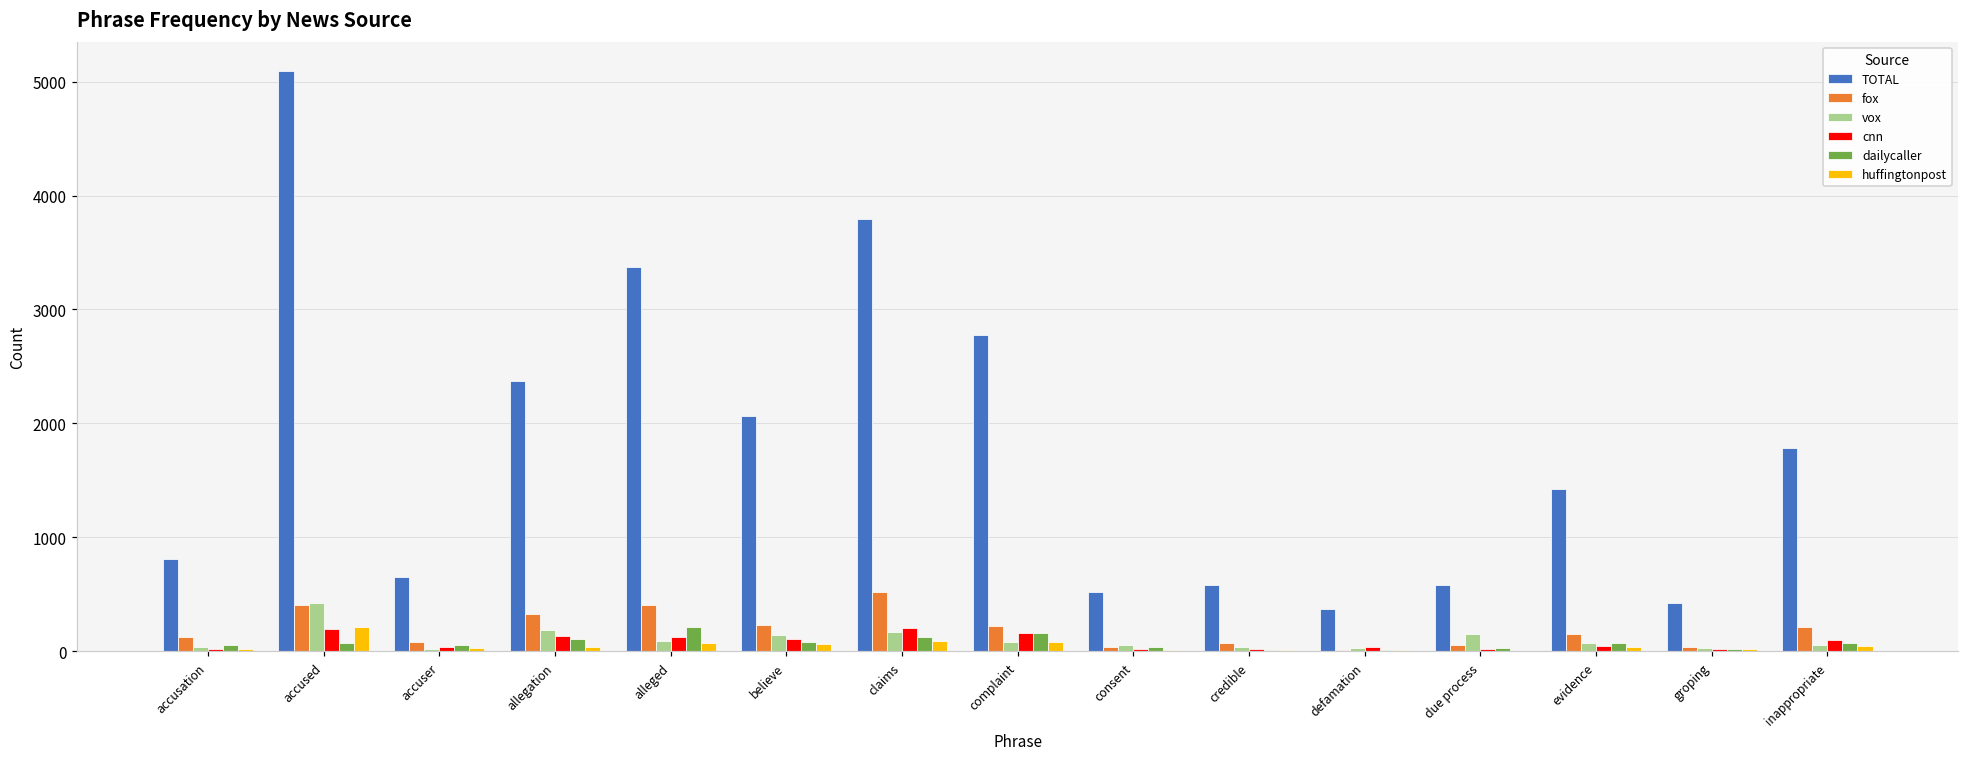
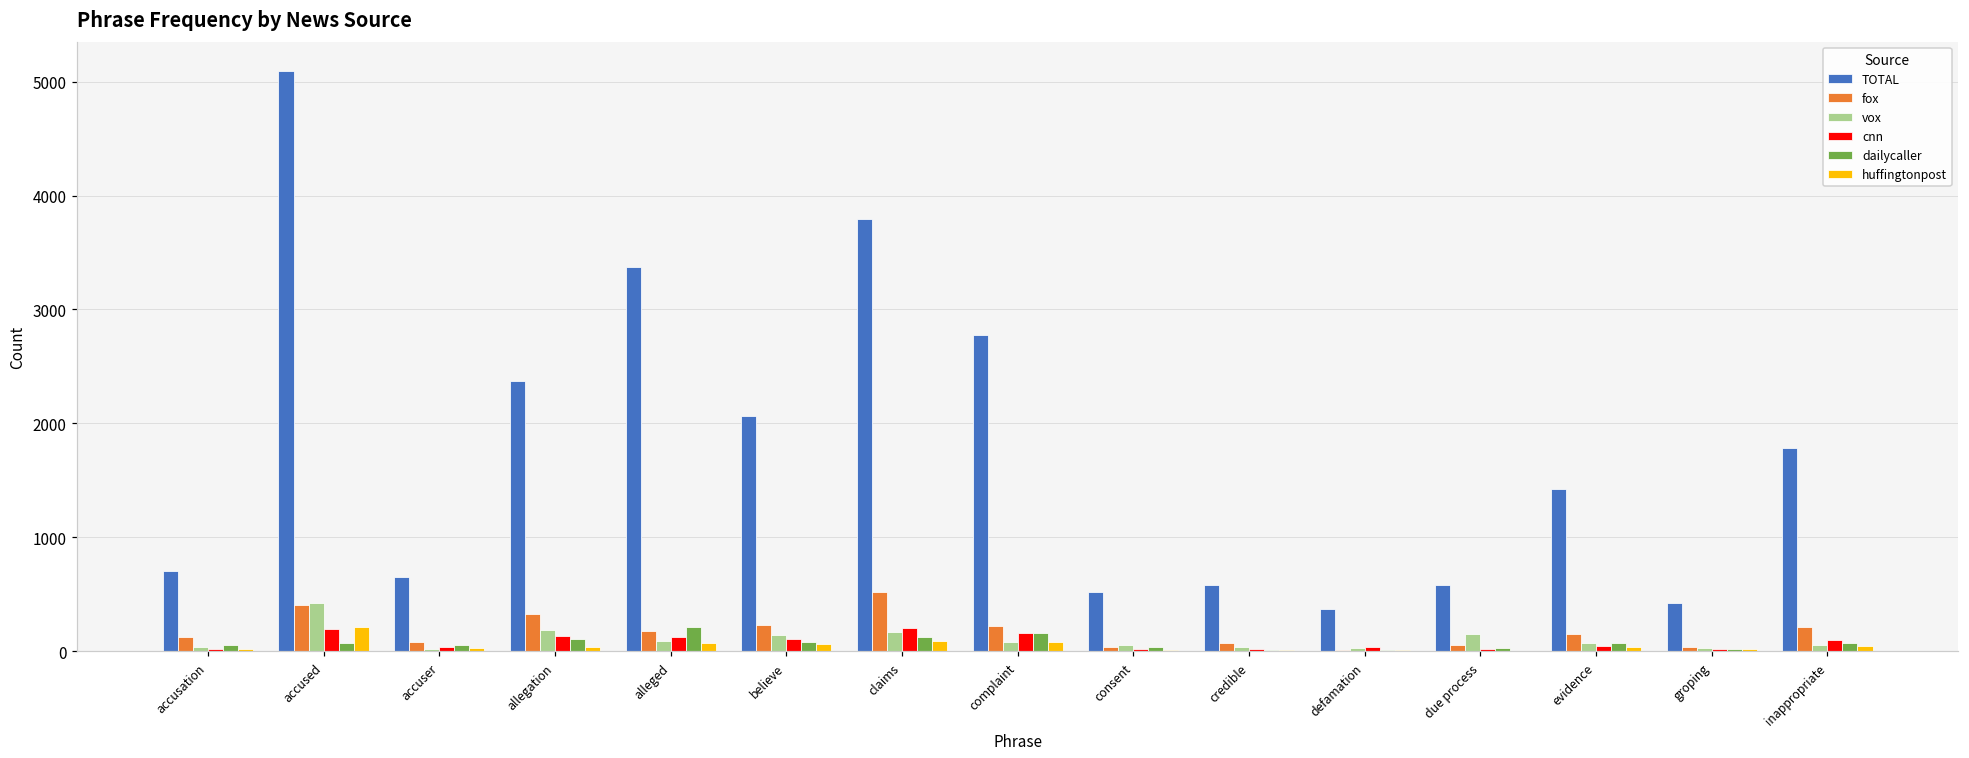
  {
    "TOTAL": {
-     "accusation": 810,
+     "accusation": 700,
      "accused": 5100,
      "accuser": 650,
      "allegation": 2370,
      "alleged": 3370,
      "believe": 2070,
      "claims": 3800,
      "complaint": 2780,
      "consent": 520,
      "credible": 580,
      "defamation": 370,
      "due process": 580,
      "evidence": 1420,
      "groping": 430,
      "inappropriate": 1790
    },
    "fox": {
      "accusation": 120,
      "accused": 410,
      "accuser": 80,
      "allegation": 320,
-     "alleged": 410,
+     "alleged": 180,
      "believe": 230,
      "claims": 520,
      "complaint": 220,
      "consent": 40,
      "credible": 70,
      "due process": 60,
      "evidence": 150,
      "groping": 30,
      "inappropriate": 210
    },
    "vox": {
      "accusation": 40,
      "accused": 420,
      "allegation": 190,
      "alleged": 90,
      "believe": 150,
      "claims": 170,
      "complaint": 80,
      "consent": 60,
      "credible": 30,
      "defamation": 30,
      "due process": 150,
      "evidence": 70,
      "inappropriate": 60
    },
    "cnn": {
      "accused": 200,
      "accuser": 40,
      "allegation": 140,
      "alleged": 130,
      "believe": 110,
      "claims": 200,
      "complaint": 160,
      "defamation": 30,
      "evidence": 50,
      "inappropriate": 100
    },
    "dailycaller": {
      "accusation": 50,
      "accused": 70,
      "accuser": 60,
      "allegation": 110,
      "alleged": 210,
      "believe": 80,
      "claims": 120,
      "complaint": 160,
      "consent": 40,
      "due process": 30,
      "evidence": 70,
      "inappropriate": 70
    },
    "huffingtonpost": {
      "accused": 210,
      "accuser": 30,
      "allegation": 40,
      "alleged": 70,
      "believe": 70,
      "claims": 90,
      "complaint": 80,
      "evidence": 30,
      "inappropriate": 40
    }
  }
